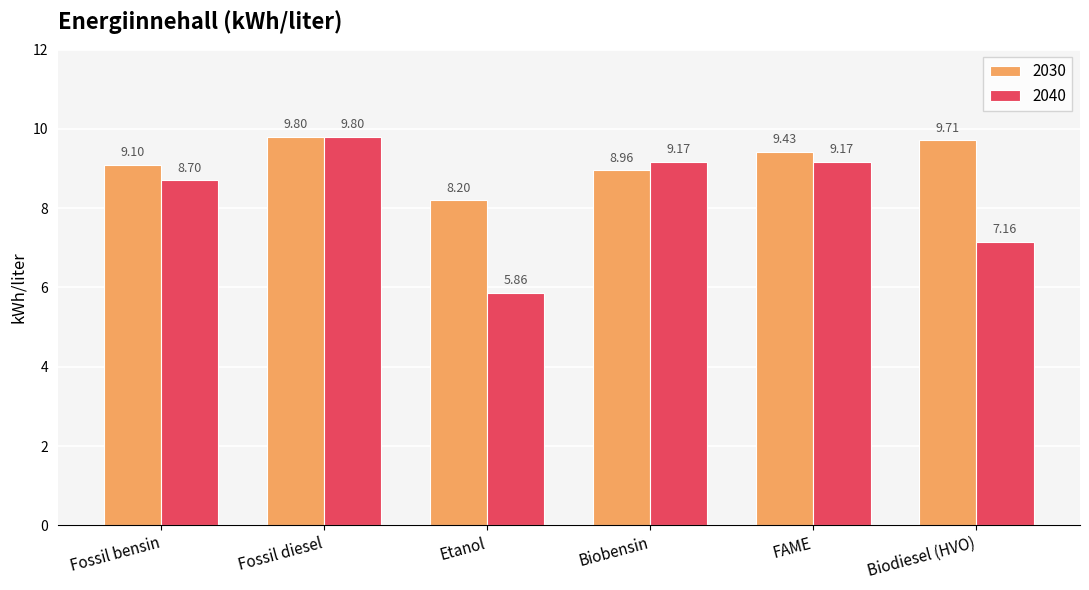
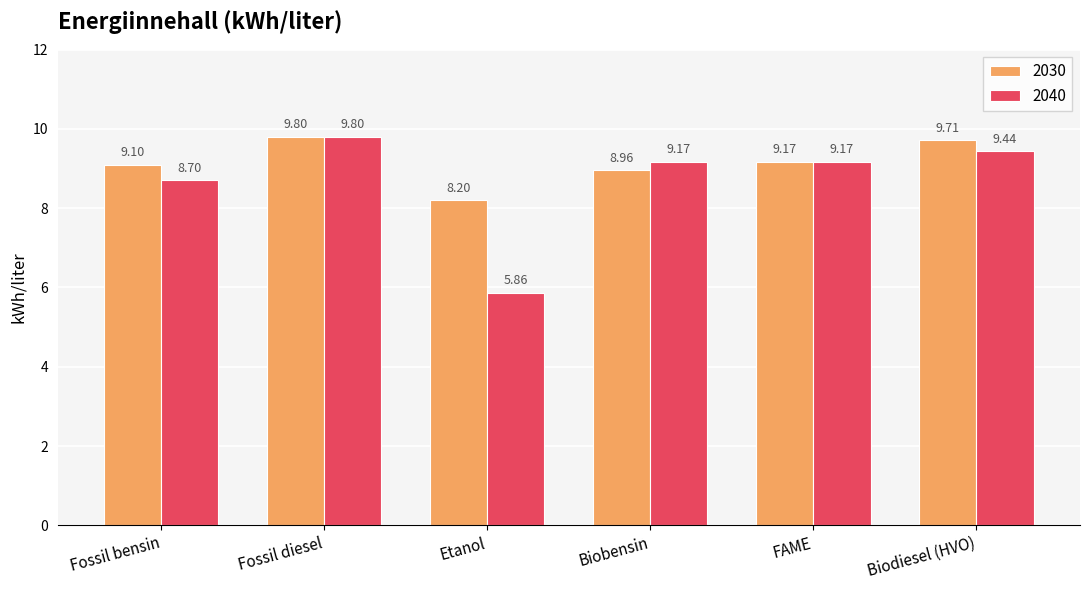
  {
    "2030": {
      "Fossil bensin": 9.10,
      "Fossil diesel": 9.80,
      "Etanol": 8.20,
      "Biobensin": 8.96,
-     "FAME": 9.43,
+     "FAME": 9.17,
      "Biodiesel (HVO)": 9.71
    },
    "2040": {
      "Fossil bensin": 8.70,
      "Fossil diesel": 9.80,
      "Etanol": 5.86,
      "Biobensin": 9.17,
      "FAME": 9.17,
-     "Biodiesel (HVO)": 7.16
+     "Biodiesel (HVO)": 9.44
    }
  }
